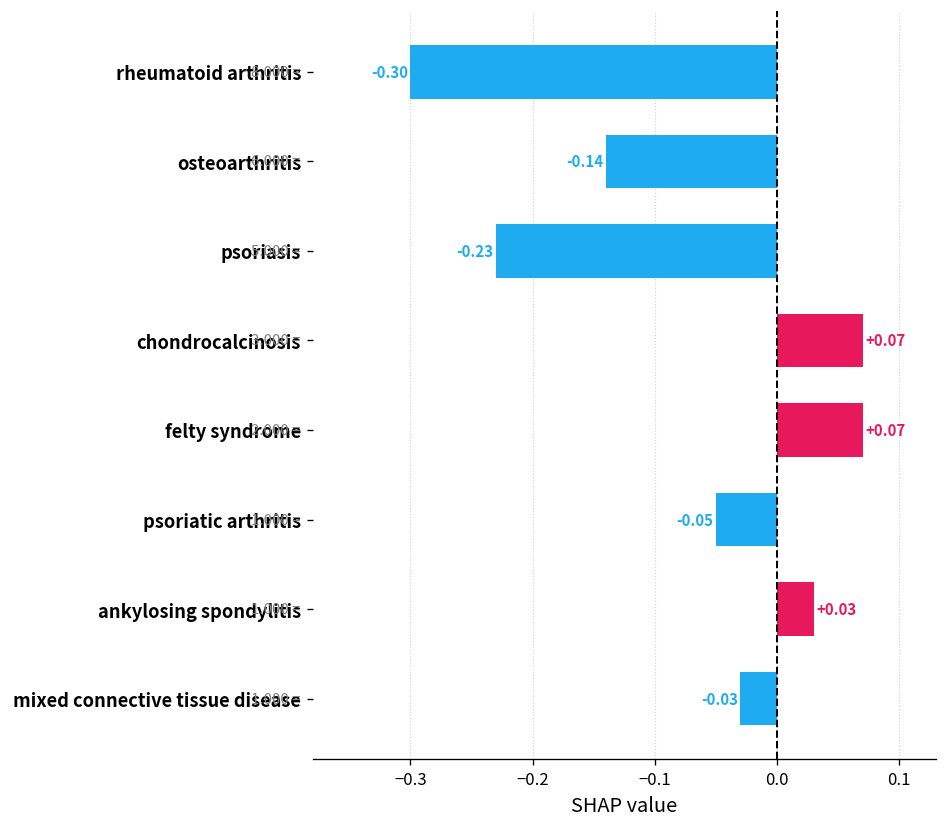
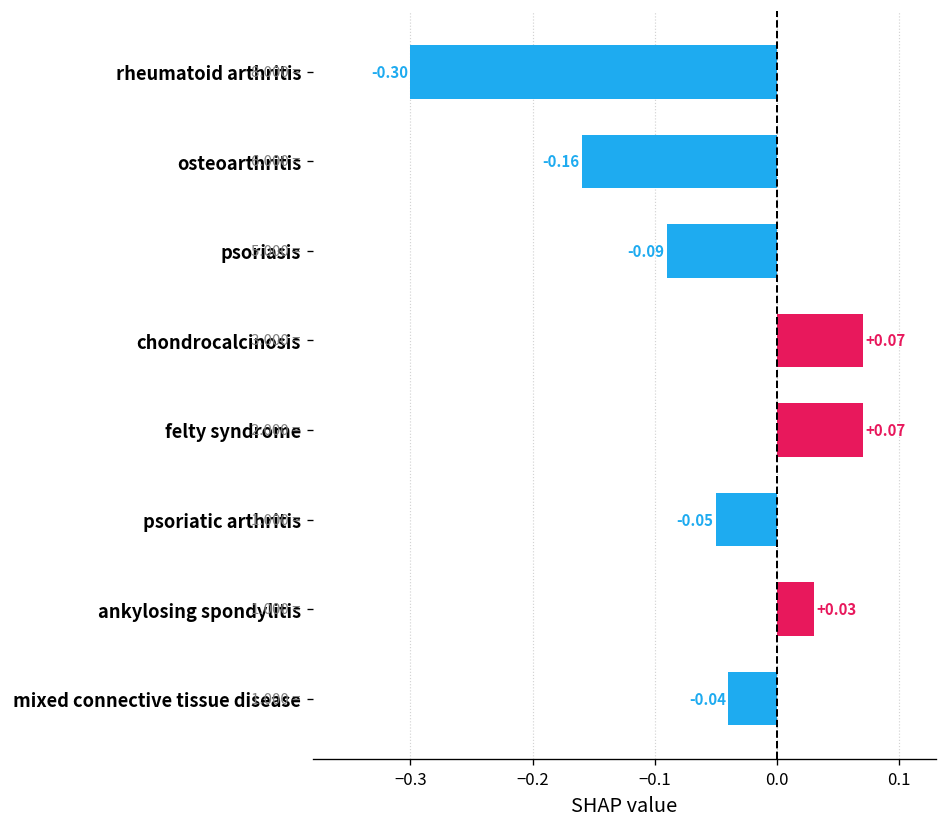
  {
    "rheumatoid arthritis": "-0.30",
-   "osteoarthritis": "-0.14",
-   "psoriasis": "-0.23",
+   "osteoarthritis": "-0.16",
+   "psoriasis": "-0.09",
    "chondrocalcinosis": "+0.07",
    "felty syndrome": "+0.07",
    "psoriatic arthritis": "-0.05",
    "ankylosing spondylitis": "+0.03",
-   "mixed connective tissue disease": "-0.03"
+   "mixed connective tissue disease": "-0.04"
  }
